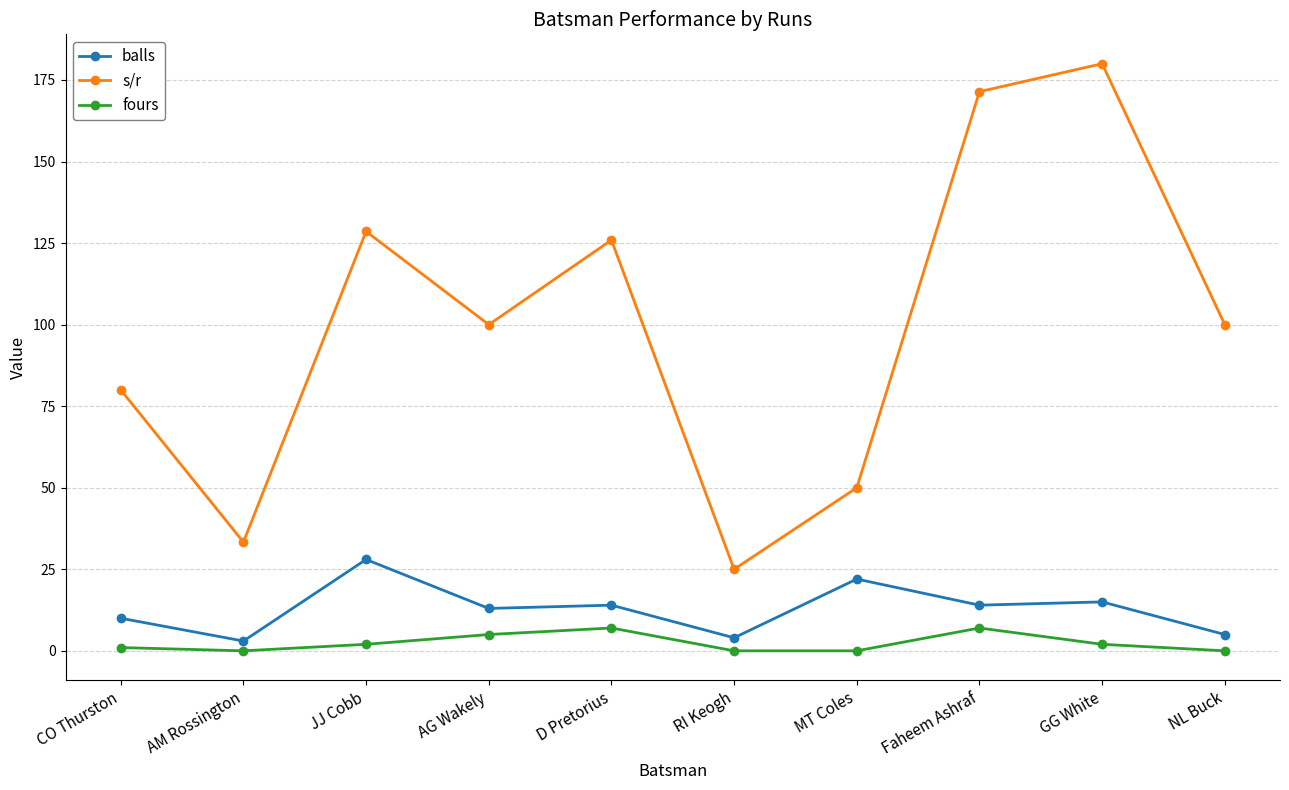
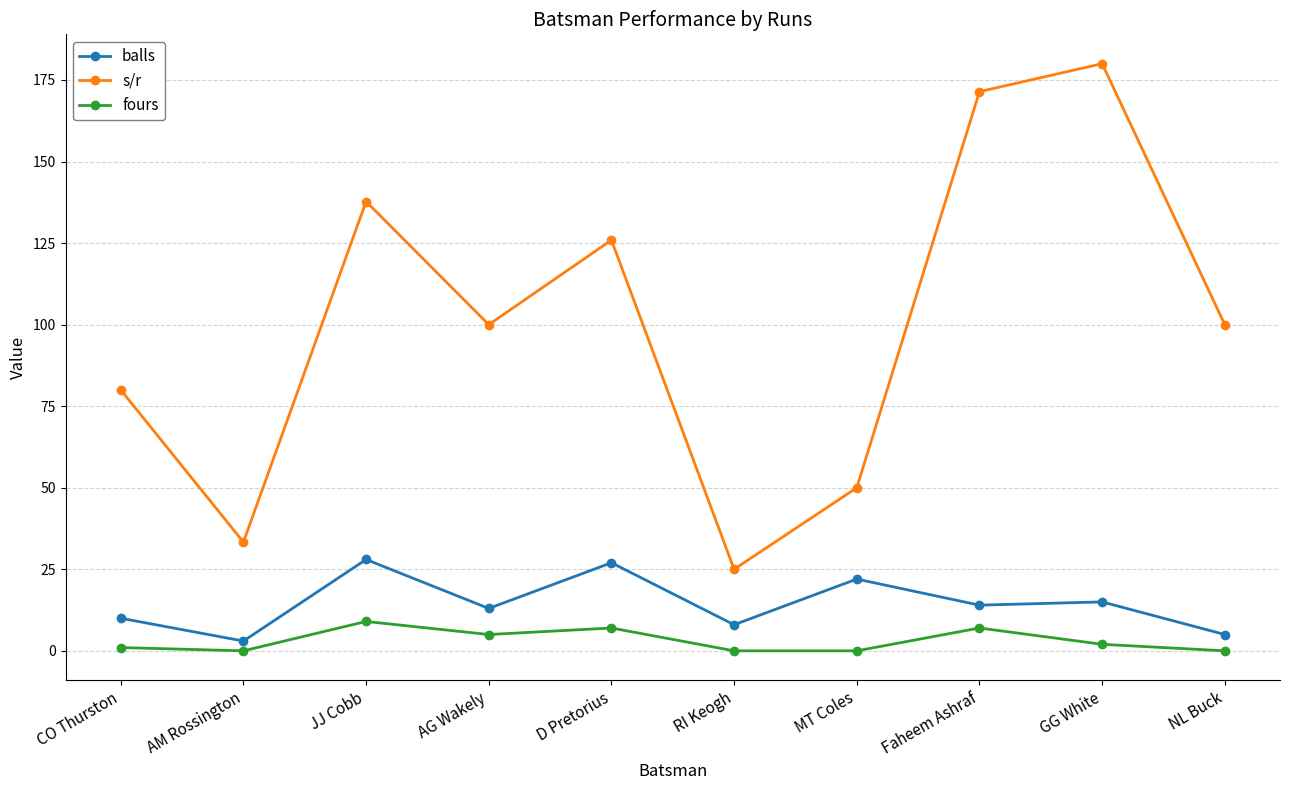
  {
    "balls": {
      "CO Thurston": 10,
      "AM Rossington": 3,
      "JJ Cobb": 28,
      "AG Wakely": 13,
-     "D Pretorius": 14,
-     "RI Keogh": 4,
+     "D Pretorius": 27,
+     "RI Keogh": 8,
      "MT Coles": 22,
      "Faheem Ashraf": 14,
      "GG White": 15,
      "NL Buck": 5
    },
    "s/r": {
      "CO Thurston": 80,
      "AM Rossington": 33,
-     "JJ Cobb": 129,
+     "JJ Cobb": 138,
      "AG Wakely": 100,
      "D Pretorius": 126,
      "RI Keogh": 25,
      "MT Coles": 50,
      "Faheem Ashraf": 171,
      "GG White": 180,
      "NL Buck": 100
    },
    "fours": {
      "CO Thurston": 1,
      "AM Rossington": 0,
-     "JJ Cobb": 2,
+     "JJ Cobb": 9,
      "AG Wakely": 5,
      "D Pretorius": 7,
      "RI Keogh": 0,
      "MT Coles": 0,
      "Faheem Ashraf": 7,
      "GG White": 2,
      "NL Buck": 0
    }
  }
